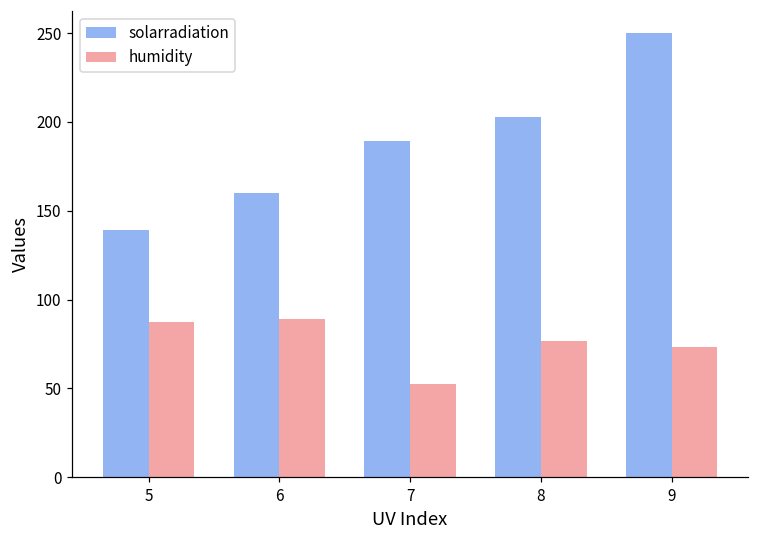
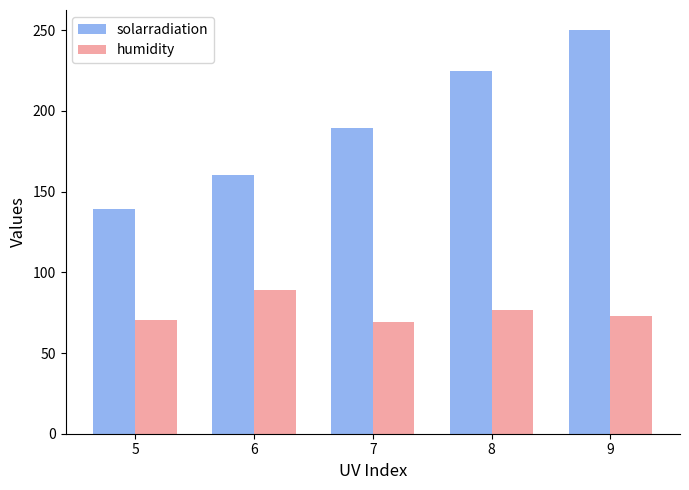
  {
    "solarradiation": {
      "5": 139,
      "6": 160,
      "7": 189,
-     "8": 203,
+     "8": 225,
      "9": 250
    },
    "humidity": {
-     "5": 88,
+     "5": 71,
      "6": 89,
-     "7": 53,
+     "7": 70,
      "8": 76,
      "9": 73
    }
  }
